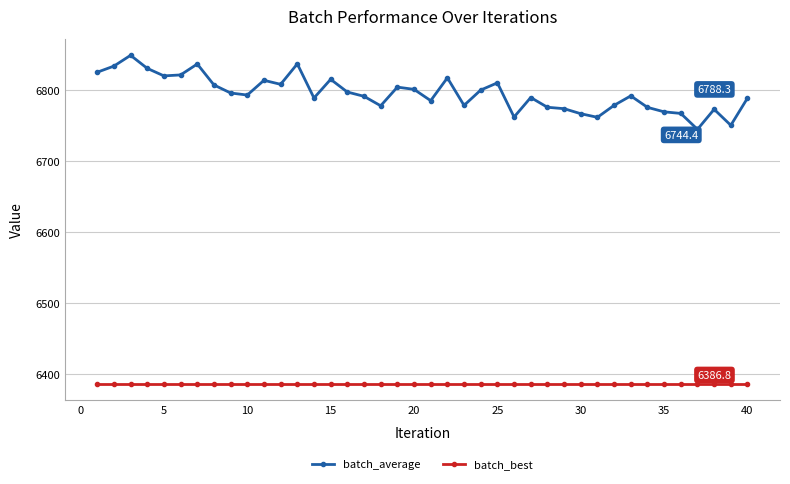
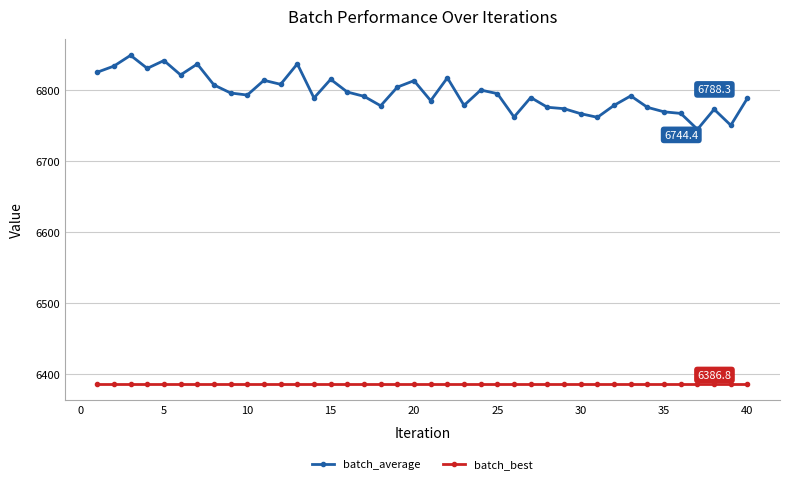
  {
    "batch_average": {
-     "5": 6820,
+     "5": 6840,
      "10": 6790,
      "15": 6810,
-     "20": 6800,
-     "25": 6810,
+     "20": 6810,
+     "25": 6790,
      "30": 6770,
      "35": 6770
    },
    "batch_best": {
      "5": 6390,
      "10": 6390,
      "15": 6390,
      "20": 6390,
      "25": 6390,
      "30": 6390,
      "35": 6390
    }
  }
